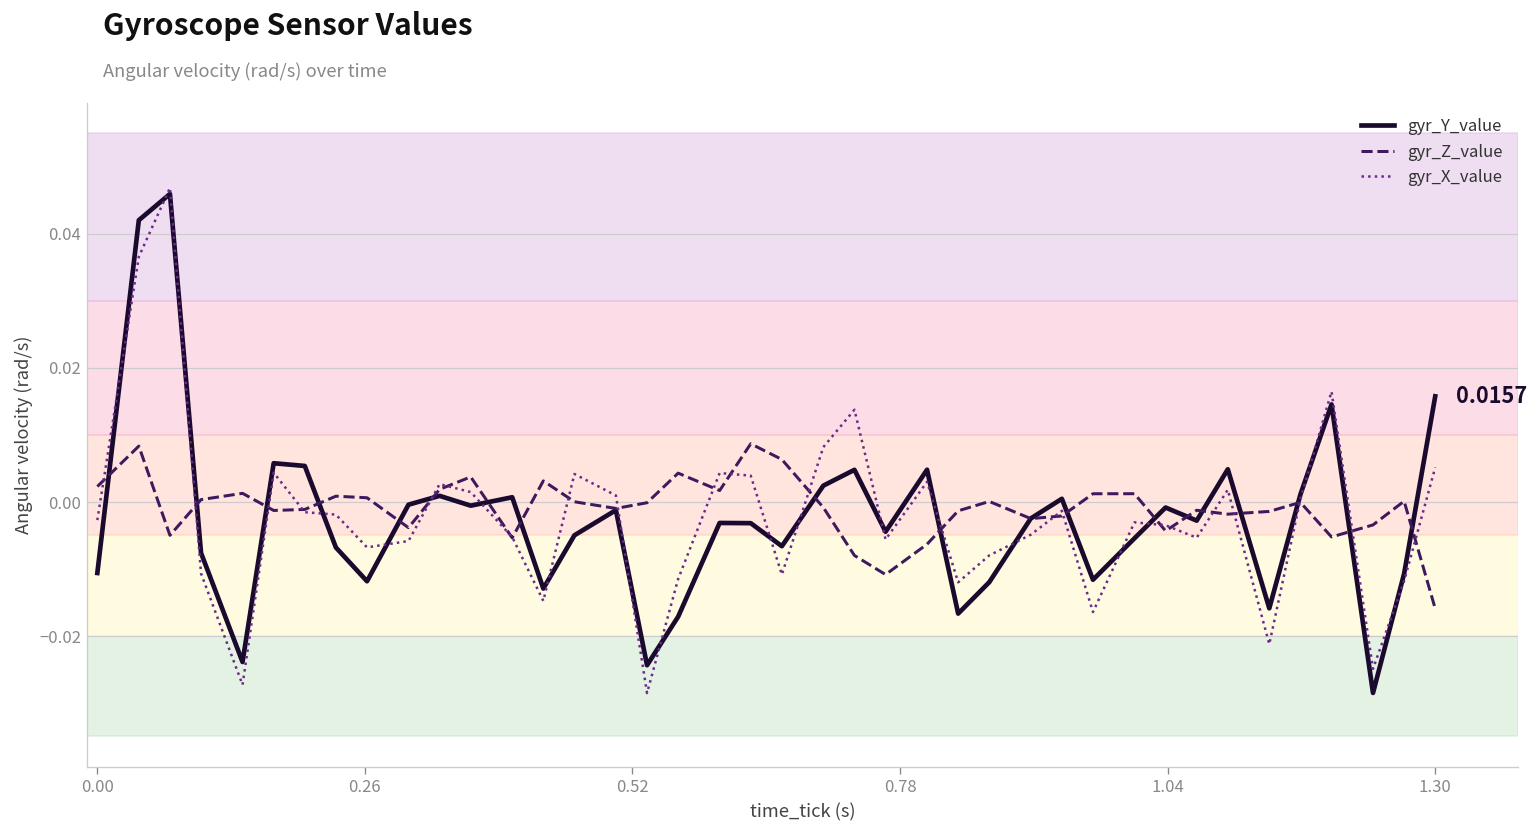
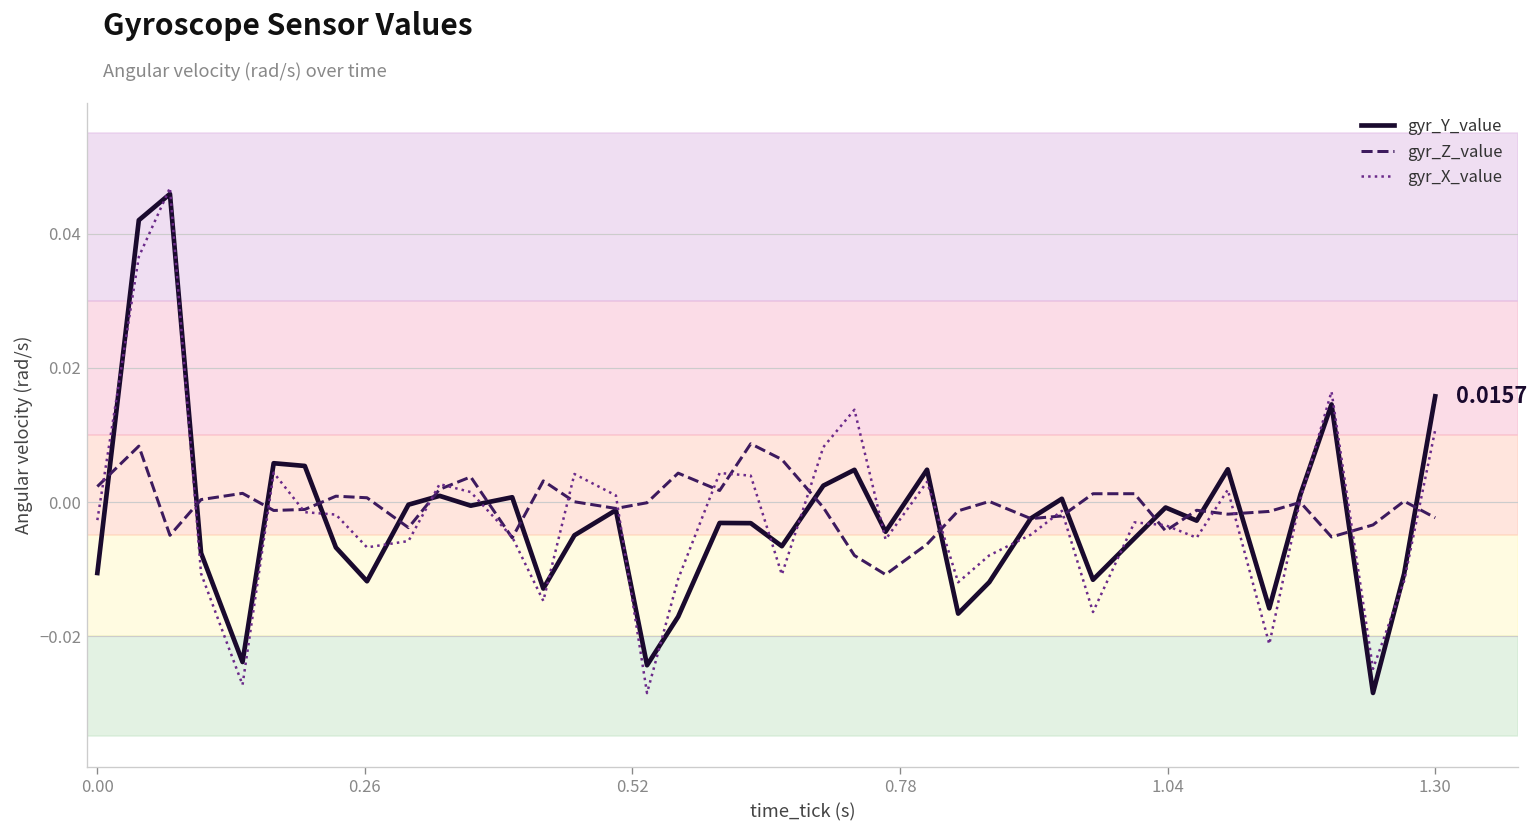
  {
    "gyr_Y_value": {
      "1.30": 0.0157
    },
    "gyr_Z_value": {
      "0.00": 0.002,
-     "1.30": -0.016
+     "1.30": -0.002
    },
    "gyr_X_value": {
      "0.00": -0.003,
-     "1.30": 0.005
+     "1.30": 0.011
    }
  }
